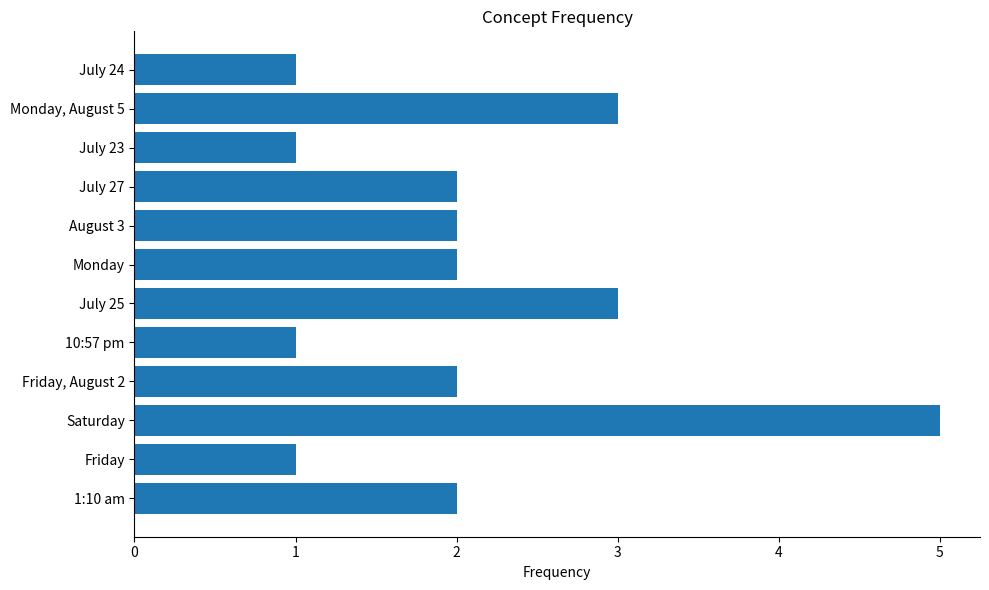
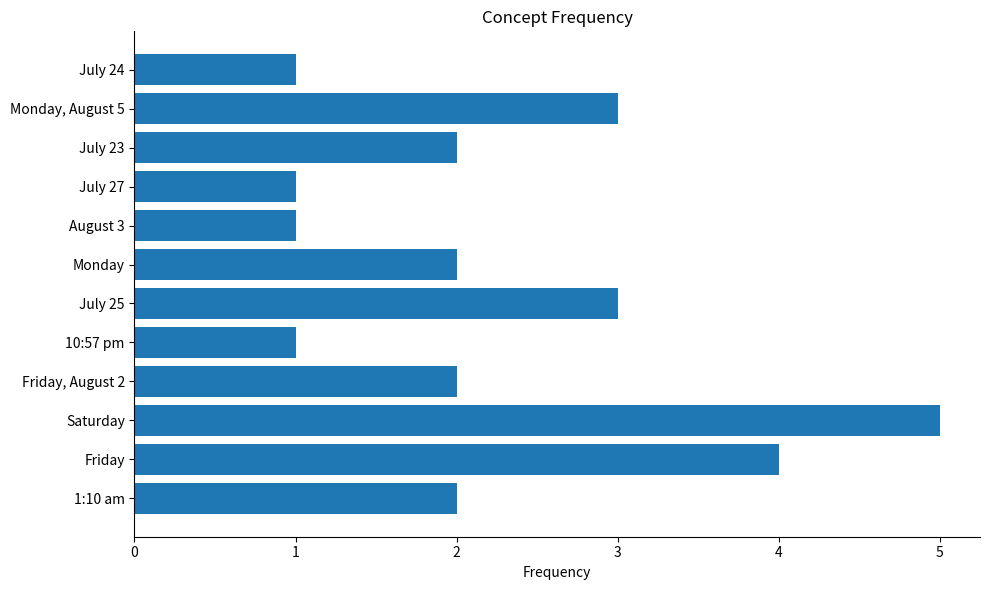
  {
    "July 24": 1,
    "Monday, August 5": 3,
-   "July 23": 1,
-   "July 27": 2,
-   "August 3": 2,
+   "July 23": 2,
+   "July 27": 1,
+   "August 3": 1,
    "Monday": 2,
    "July 25": 3,
    "10:57 pm": 1,
    "Friday, August 2": 2,
    "Saturday": 5,
-   "Friday": 1,
+   "Friday": 4,
    "1:10 am": 2
  }
